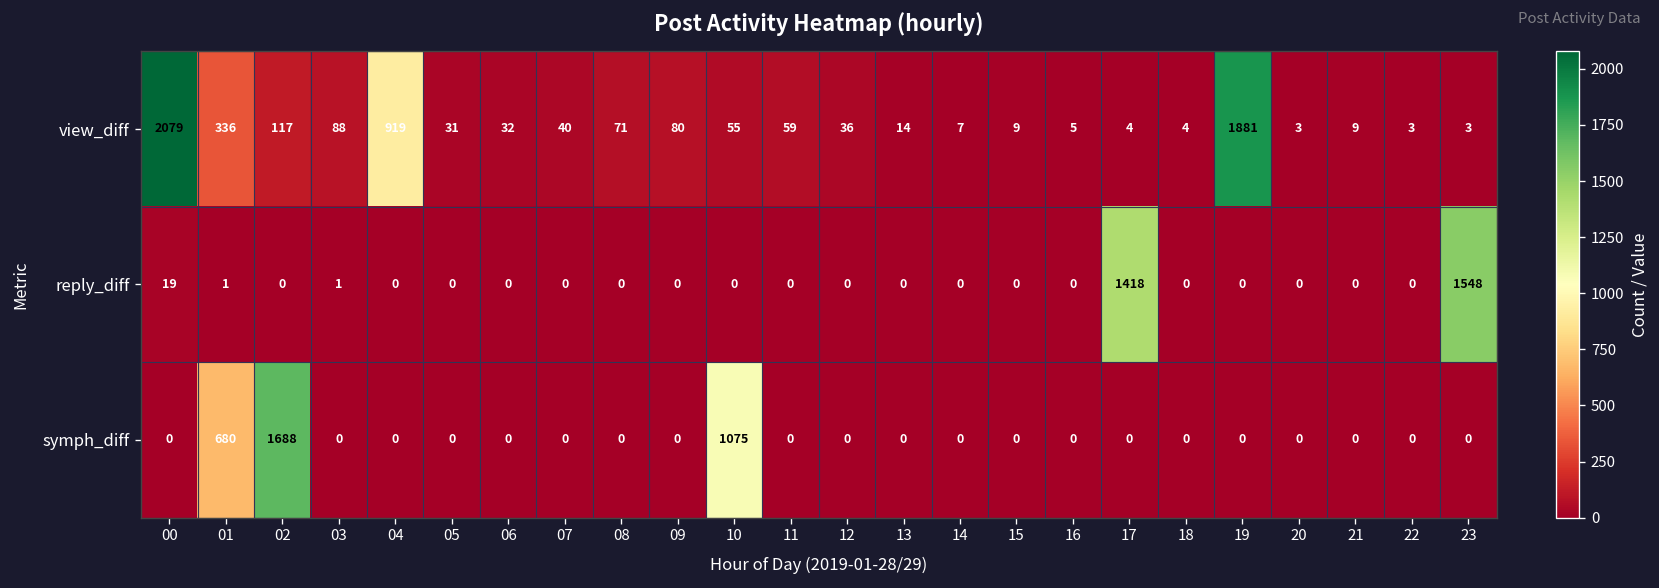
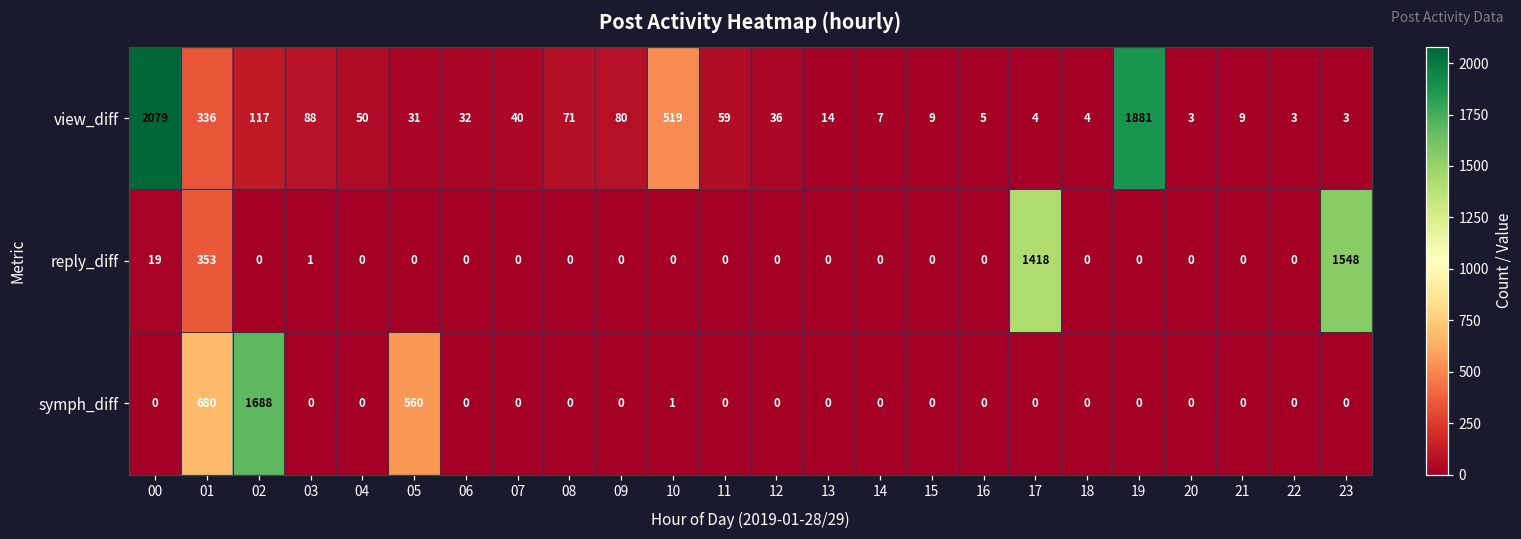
  {
    "view_diff": {
      "00": 2079,
      "01": 336,
      "02": 117,
      "03": 88,
-     "04": 919,
+     "04": 50,
      "05": 31,
      "06": 32,
      "07": 40,
      "08": 71,
      "09": 80,
-     "10": 55,
+     "10": 519,
      "11": 59,
      "12": 36,
      "13": 14,
      "14": 7,
      "15": 9,
      "16": 5,
      "17": 4,
      "18": 4,
      "19": 1881,
      "20": 3,
      "21": 9,
      "22": 3,
      "23": 3
    },
    "reply_diff": {
      "00": 19,
-     "01": 1,
+     "01": 353,
      "02": 0,
      "03": 1,
      "04": 0,
      "05": 0,
      "06": 0,
      "07": 0,
      "08": 0,
      "09": 0,
      "10": 0,
      "11": 0,
      "12": 0,
      "13": 0,
      "14": 0,
      "15": 0,
      "16": 0,
      "17": 1418,
      "18": 0,
      "19": 0,
      "20": 0,
      "21": 0,
      "22": 0,
      "23": 1548
    },
    "symph_diff": {
      "00": 0,
      "01": 680,
      "02": 1688,
      "03": 0,
      "04": 0,
-     "05": 0,
+     "05": 560,
      "06": 0,
      "07": 0,
      "08": 0,
      "09": 0,
-     "10": 1075,
+     "10": 1,
      "11": 0,
      "12": 0,
      "13": 0,
      "14": 0,
      "15": 0,
      "16": 0,
      "17": 0,
      "18": 0,
      "19": 0,
      "20": 0,
      "21": 0,
      "22": 0,
      "23": 0
    }
  }
